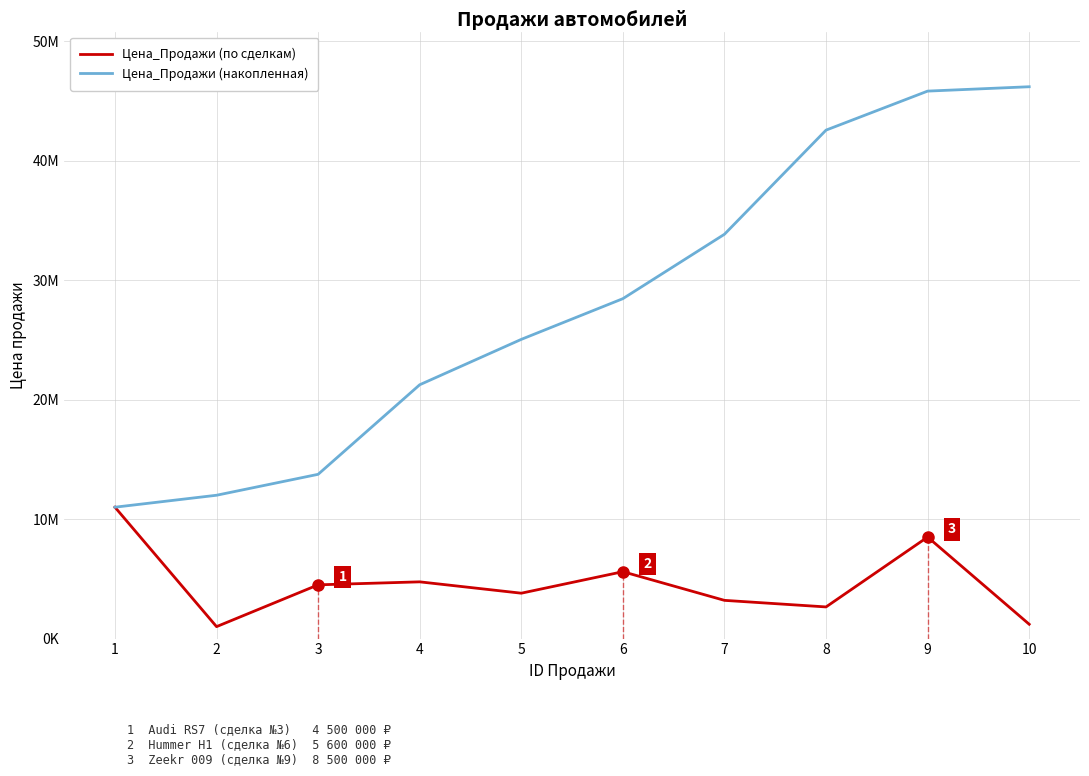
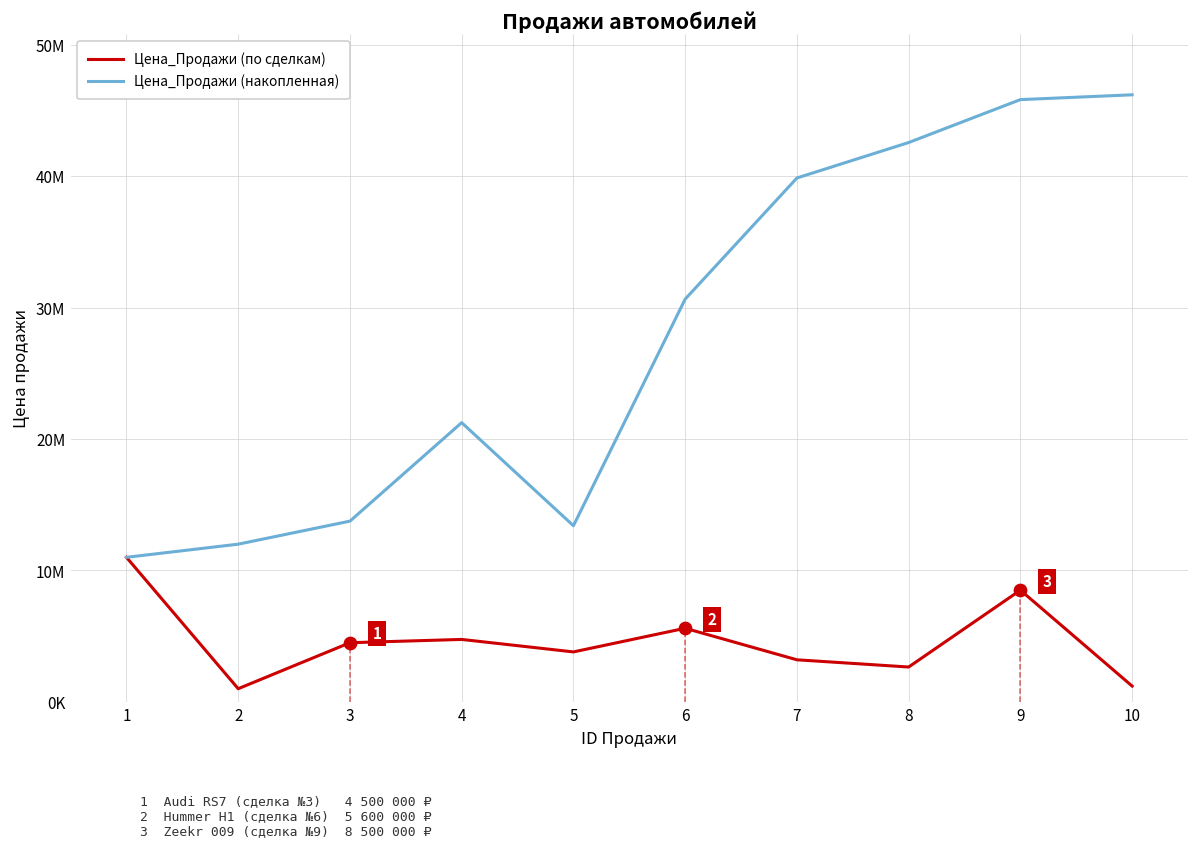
  {
    "Цена_Продажи (накопленная)": {
      "2": 12000000,
      "3": 13800000,
      "4": 21300000,
-     "5": 25100000,
-     "6": 28500000,
-     "7": 33900000,
+     "5": 13400000,
+     "6": 30700000,
+     "7": 39900000,
      "8": 42600000,
      "9": 45800000,
      "10": 46200000
    }
  }
